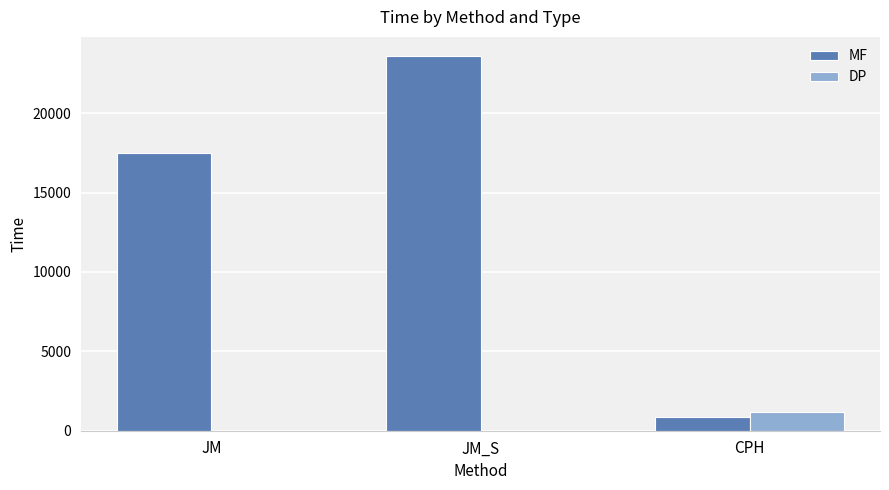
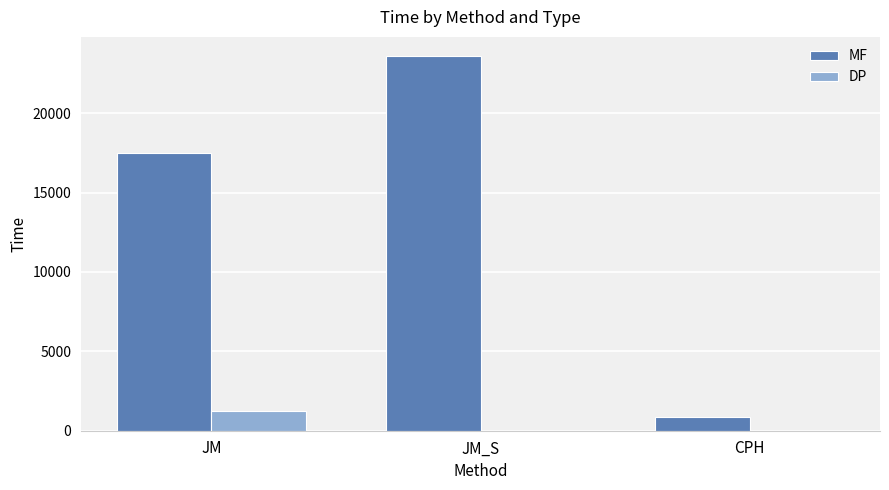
  {
    "MF": {
      "JM": 17500,
      "JM_S": 23600,
      "CPH": 800
    },
    "DP": {
-     "JM": 0,
-     "CPH": 1200
+     "JM": 1200,
+     "CPH": 0
    }
  }
